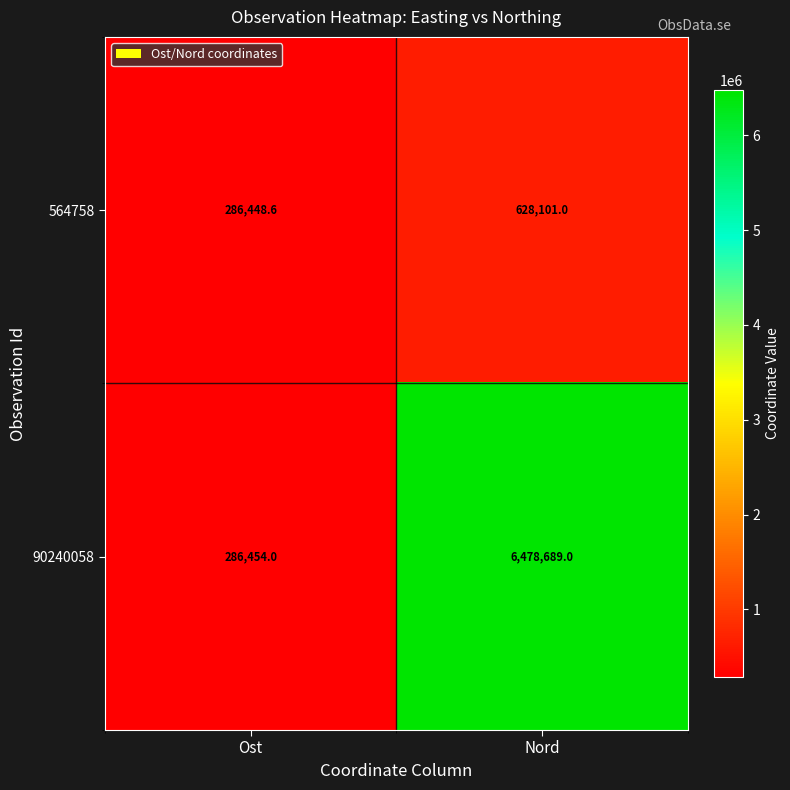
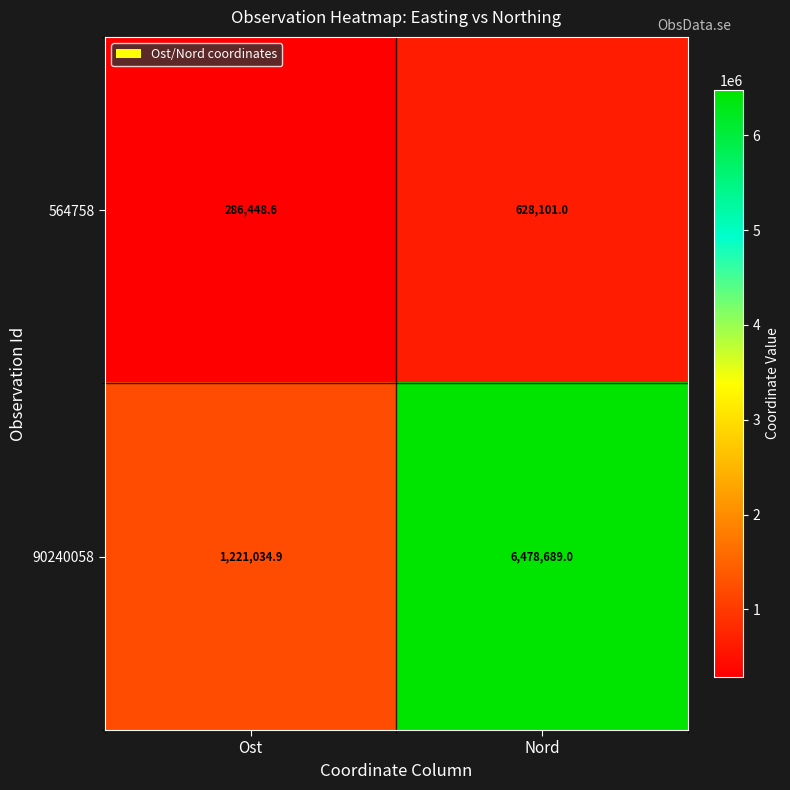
  {
    "564758": {
      "Ost": "286,448.6",
      "Nord": "628,101.0"
    },
    "90240058": {
-     "Ost": "286,454.0",
+     "Ost": "1,221,034.9",
      "Nord": "6,478,689.0"
    }
  }
